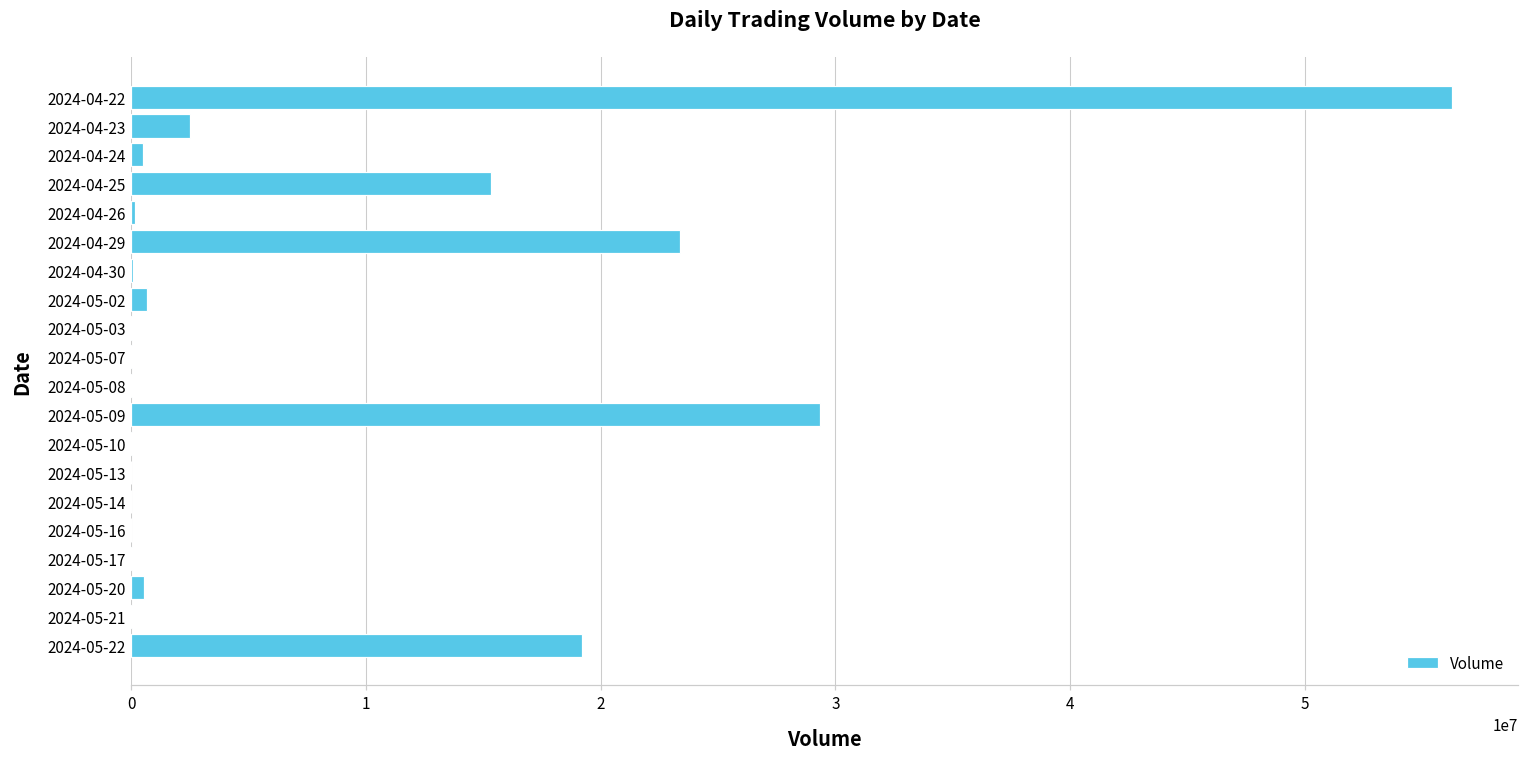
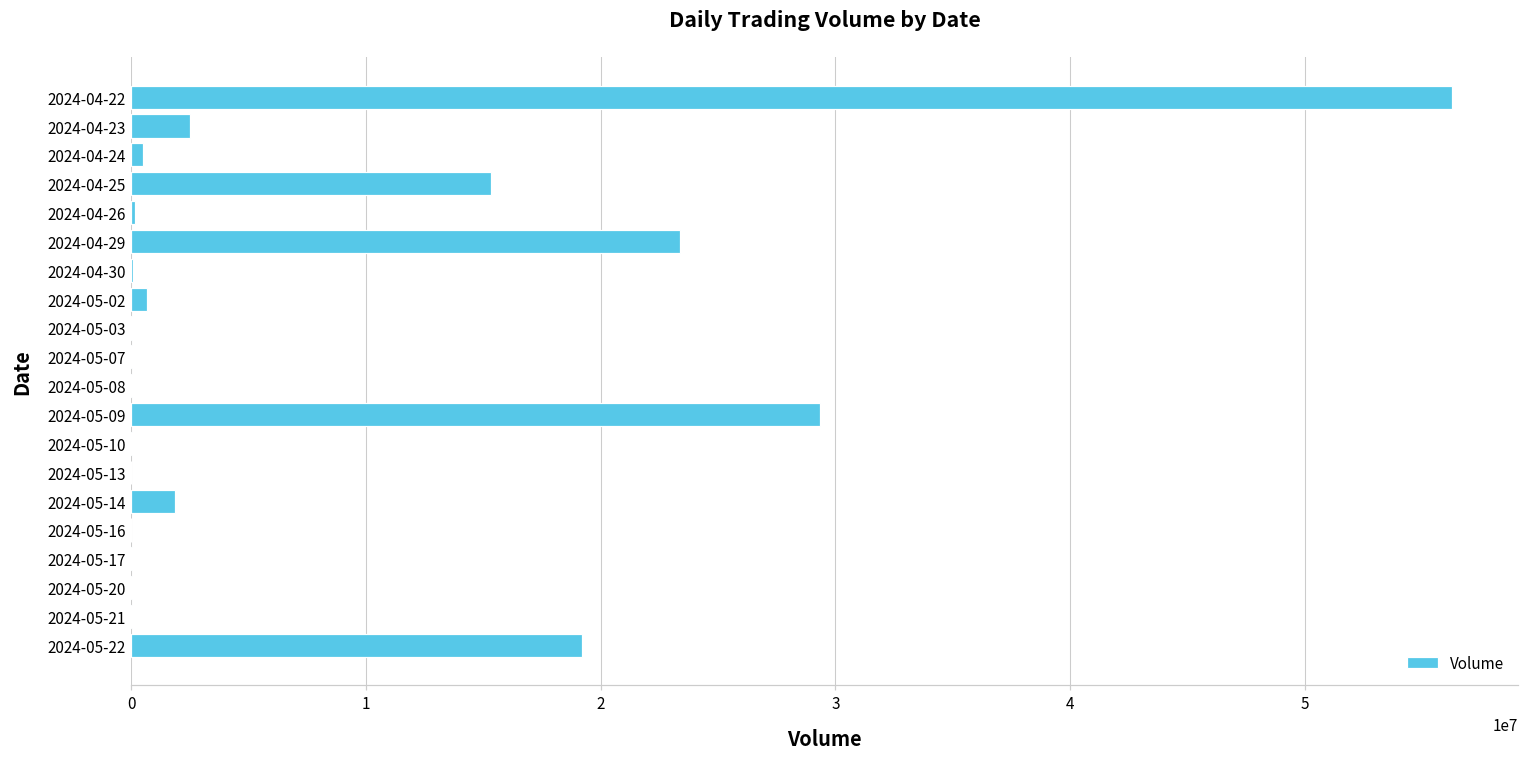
  {
    "2024-04-22": 56300000,
    "2024-04-23": 2500000,
    "2024-04-24": 500000,
    "2024-04-25": 15300000,
    "2024-04-26": 200000,
    "2024-04-29": 23400000,
    "2024-05-02": 700000,
    "2024-05-09": 29400000,
-   "2024-05-14": 0,
-   "2024-05-20": 500000,
+   "2024-05-14": 1900000,
+   "2024-05-20": 0,
    "2024-05-22": 19200000
  }
